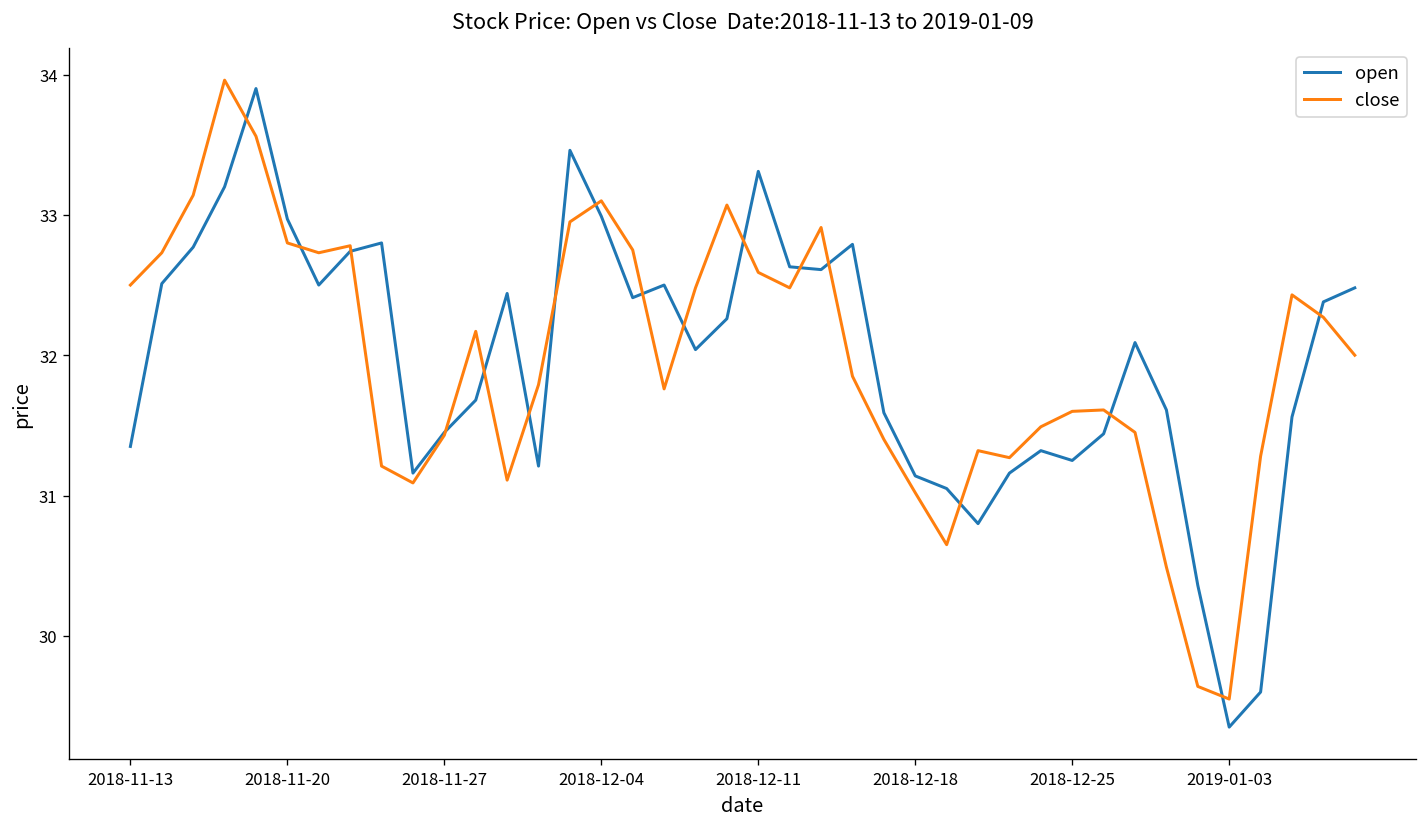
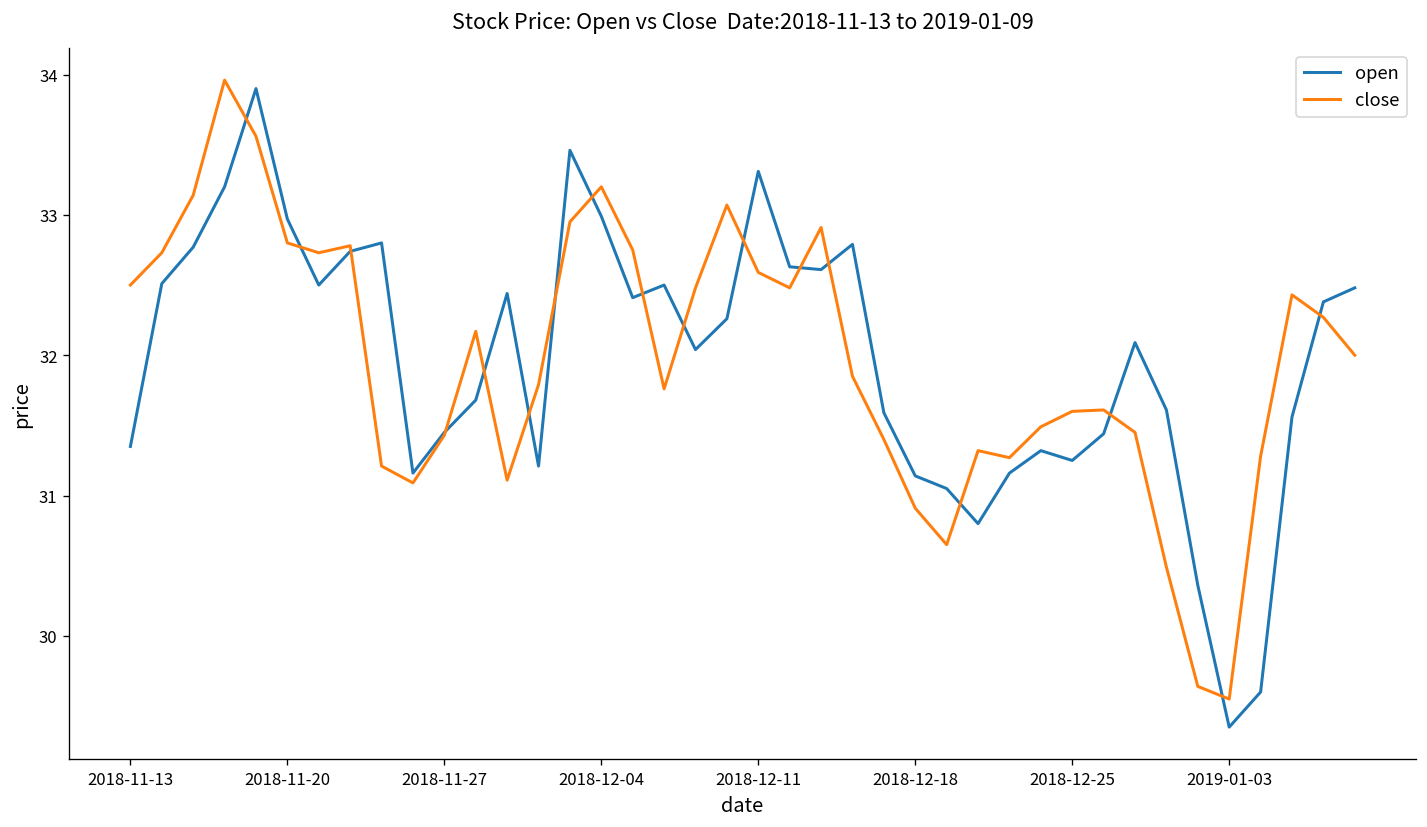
  {
    "open": {
      "2018-11-13": 31.35,
      "2018-11-20": 32.97,
      "2018-12-04": 32.99,
      "2018-12-11": 33.31,
      "2018-12-18": 31.14,
      "2018-12-25": 31.25,
      "2019-01-03": 29.35
    },
    "close": {
      "2018-11-13": 32.50,
      "2018-11-20": 32.80,
-     "2018-12-04": 33.1,
+     "2018-12-04": 33.2,
      "2018-12-11": 32.59,
-     "2018-12-18": 31.02,
+     "2018-12-18": 30.91,
      "2018-12-25": 31.60,
      "2019-01-03": 29.55
    }
  }
